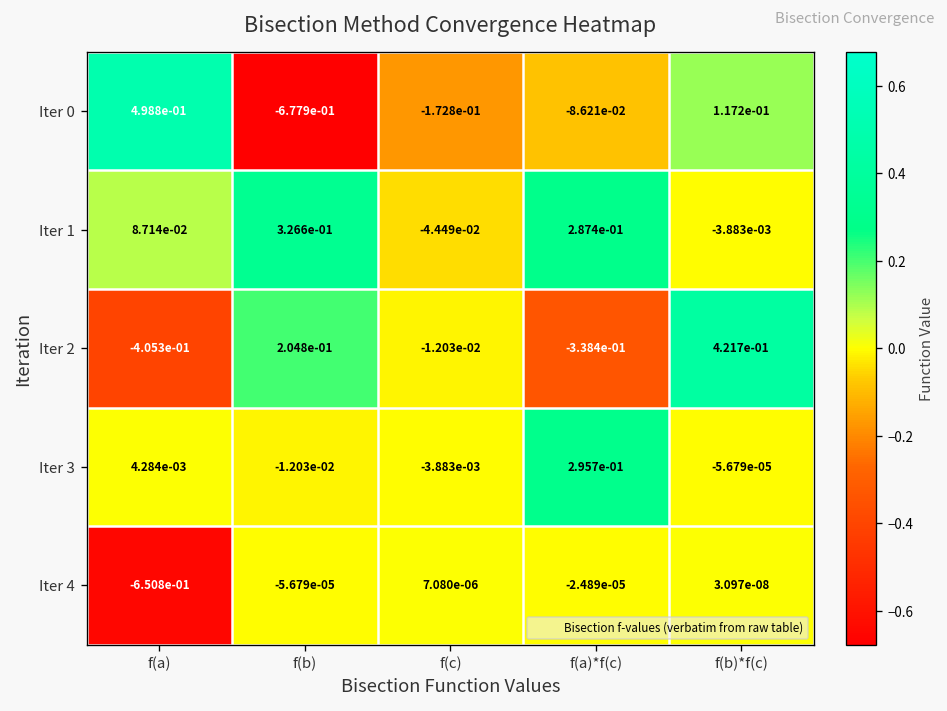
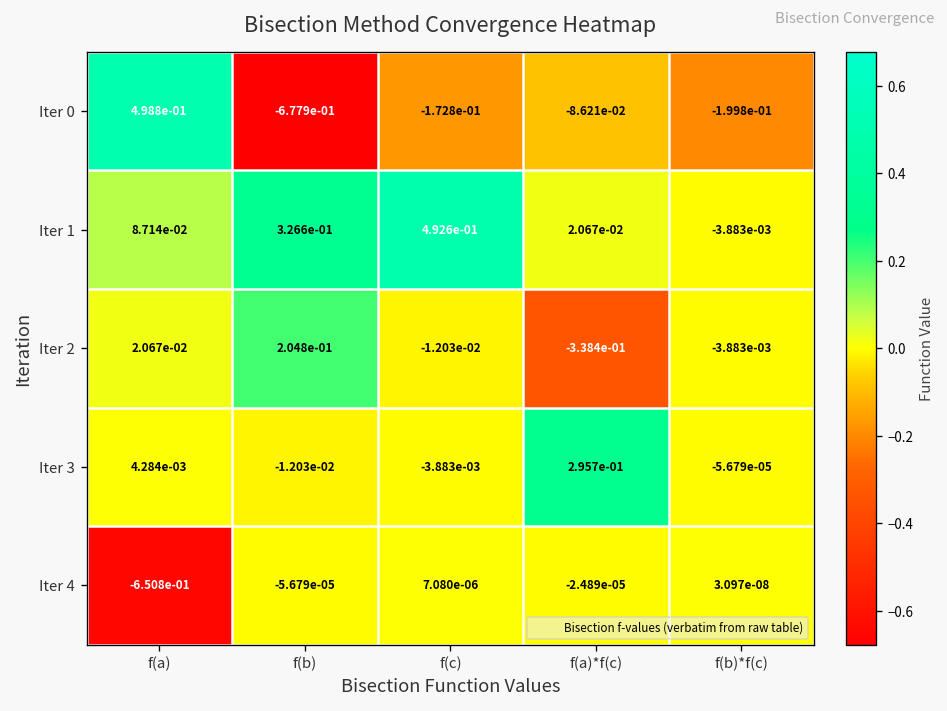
  {
    "Iter 0": {
      "f(a)": "4.988e-01",
      "f(b)": "-6.779e-01",
      "f(c)": "-1.728e-01",
      "f(a)*f(c)": "-8.621e-02",
-     "f(b)*f(c)": "1.172e-01"
+     "f(b)*f(c)": "-1.998e-01"
    },
    "Iter 1": {
      "f(a)": "8.714e-02",
      "f(b)": "3.266e-01",
-     "f(c)": "-4.449e-02",
-     "f(a)*f(c)": "2.874e-01",
+     "f(c)": "4.926e-01",
+     "f(a)*f(c)": "2.067e-02",
      "f(b)*f(c)": "-3.883e-03"
    },
    "Iter 2": {
-     "f(a)": "-4.053e-01",
+     "f(a)": "2.067e-02",
      "f(b)": "2.048e-01",
      "f(c)": "-1.203e-02",
      "f(a)*f(c)": "-3.384e-01",
-     "f(b)*f(c)": "4.217e-01"
+     "f(b)*f(c)": "-3.883e-03"
    },
    "Iter 3": {
      "f(a)": "4.284e-03",
      "f(b)": "-1.203e-02",
      "f(c)": "-3.883e-03",
      "f(a)*f(c)": "2.957e-01",
      "f(b)*f(c)": "-5.679e-05"
    },
    "Iter 4": {
      "f(a)": "-6.508e-01",
      "f(b)": "-5.679e-05",
      "f(c)": "7.080e-06",
      "f(a)*f(c)": "-2.489e-05",
      "f(b)*f(c)": "3.097e-08"
    }
  }
